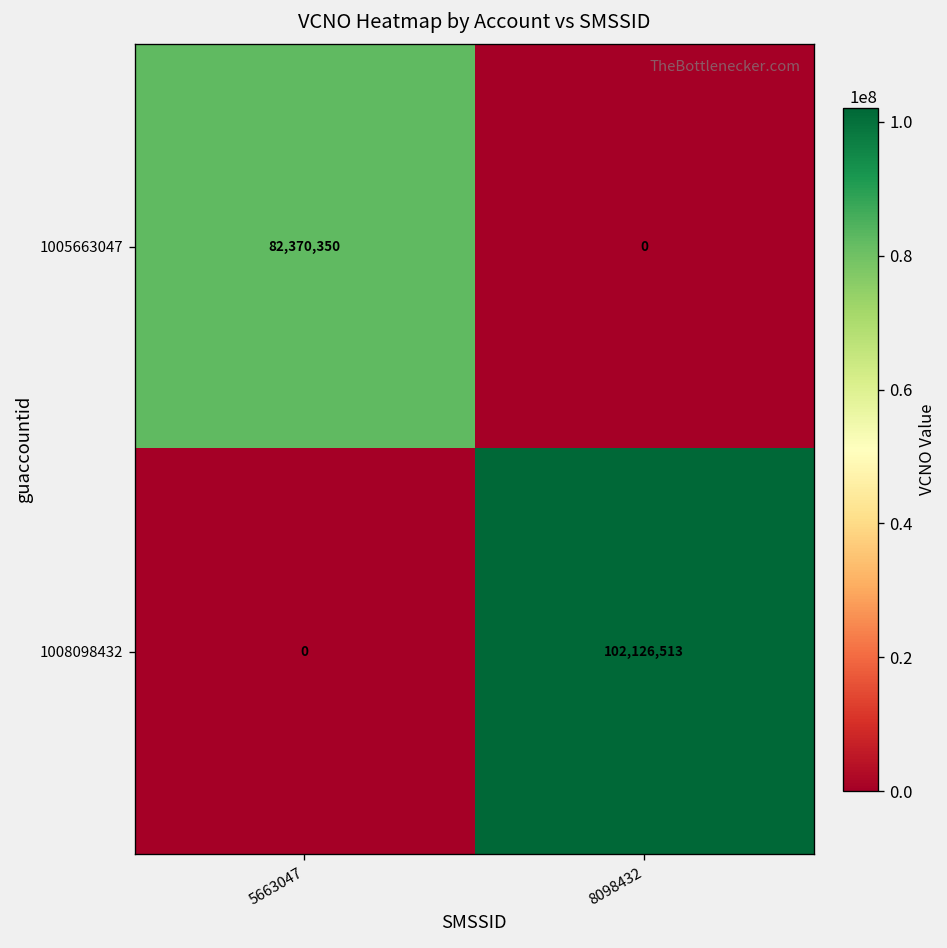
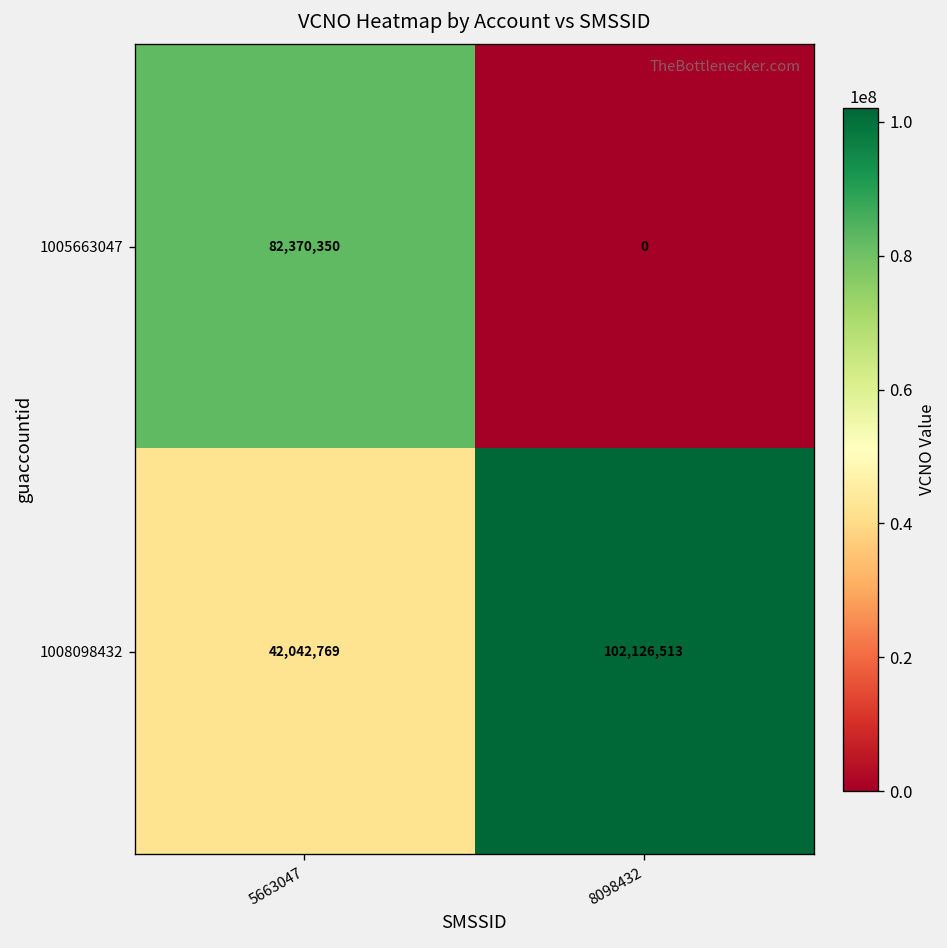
  {
    "1005663047": {
      "5663047": "82,370,350"
    },
    "1008098432": {
-     "5663047": "0",
+     "5663047": "42,042,769",
      "8098432": "102,126,513"
    }
  }
